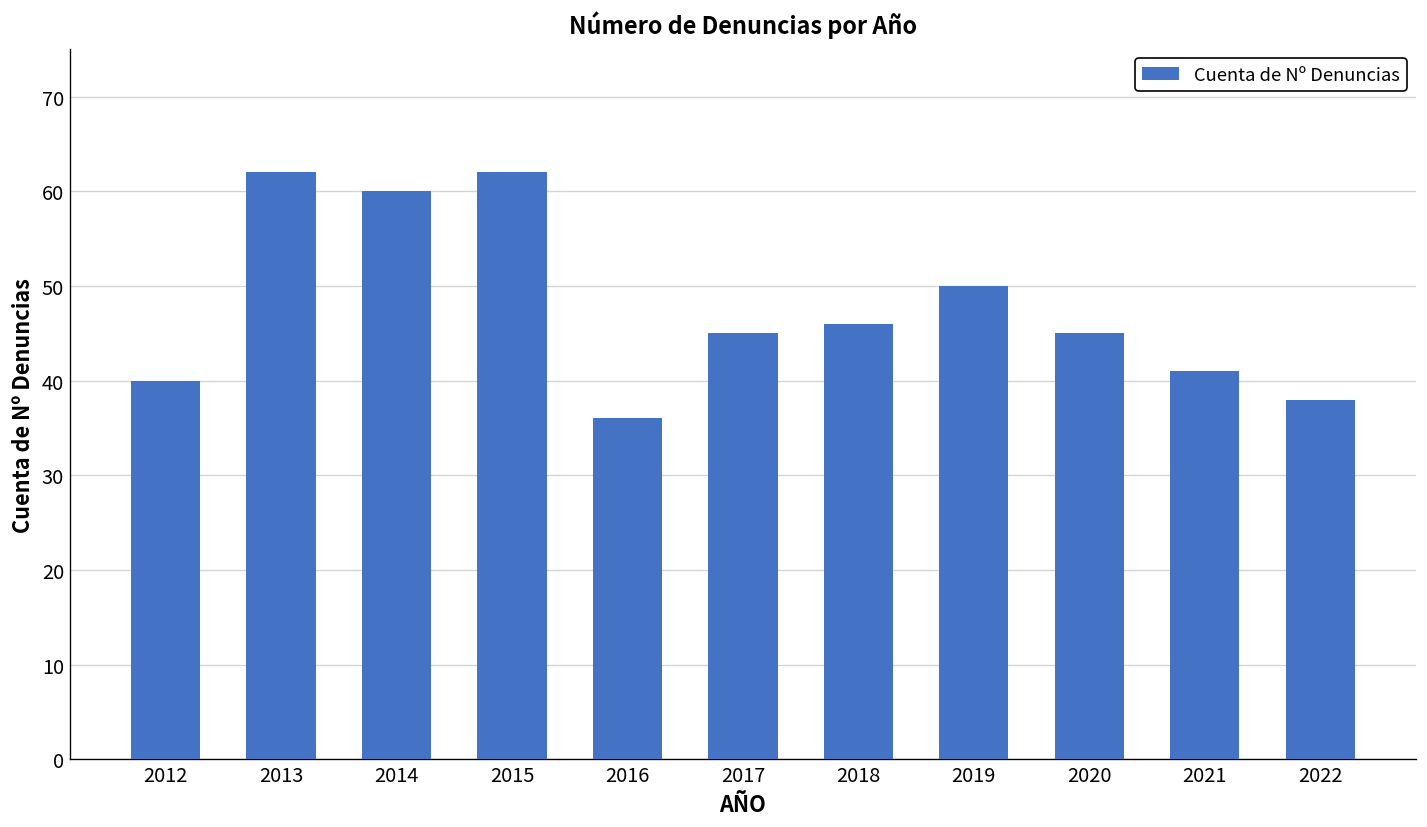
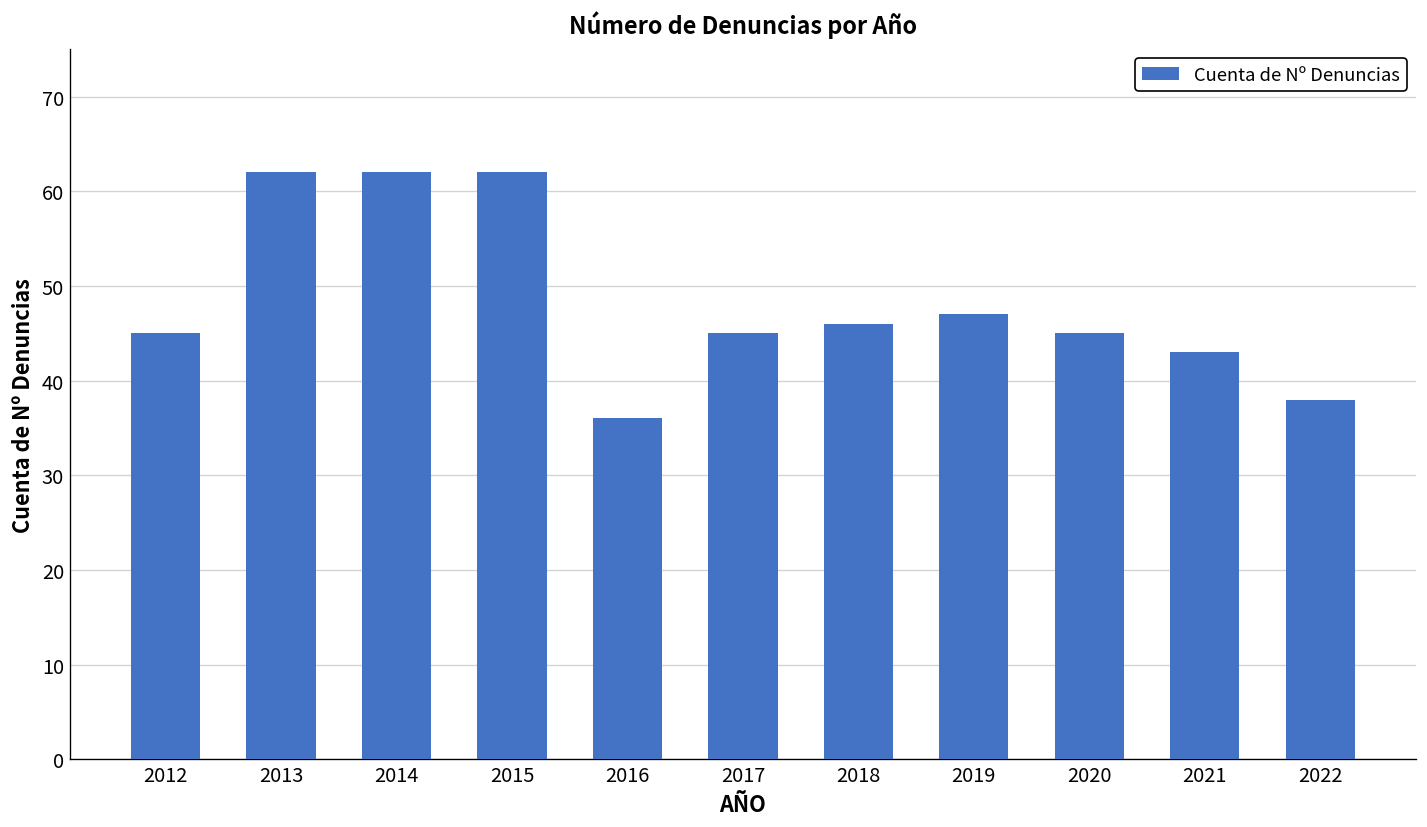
  {
-   "2012": 40,
+   "2012": 45,
    "2013": 62,
-   "2014": 60,
+   "2014": 62,
    "2015": 62,
    "2016": 36,
    "2017": 45,
    "2018": 46,
-   "2019": 50,
+   "2019": 47,
    "2020": 45,
-   "2021": 41,
+   "2021": 43,
    "2022": 38
  }
